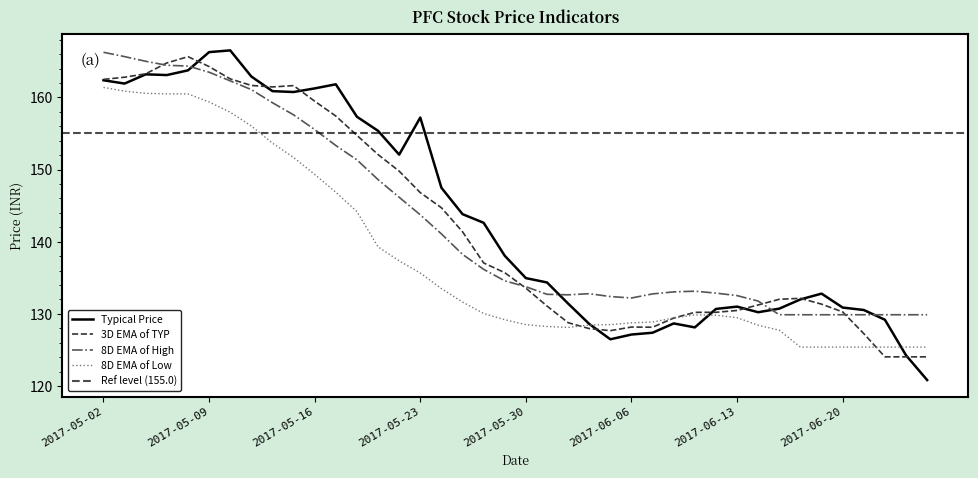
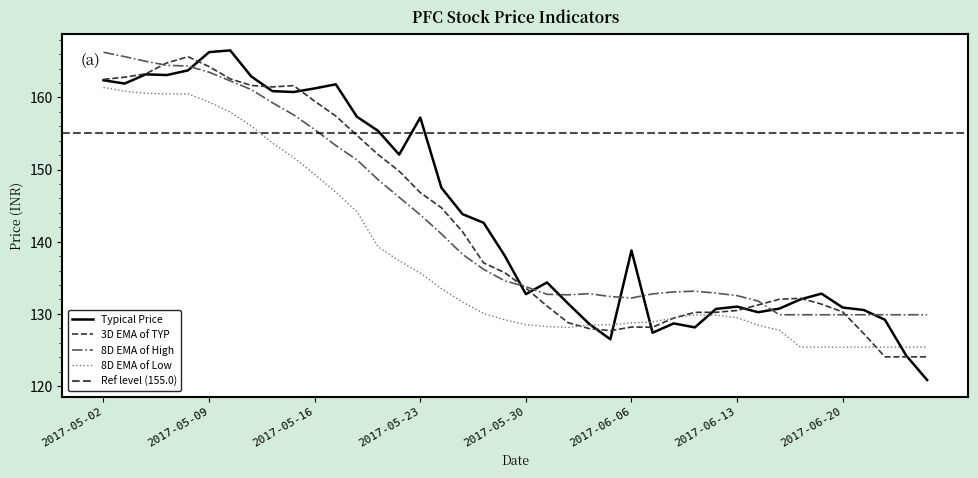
  {
    "Typical Price": {
      "2017-05-09": 166,
      "2017-05-16": 161,
      "2017-05-23": 157,
-     "2017-05-30": 135,
-     "2017-06-06": 127,
+     "2017-05-30": 133,
+     "2017-06-06": 139,
      "2017-06-13": 131,
      "2017-06-20": 131
    }
  }
